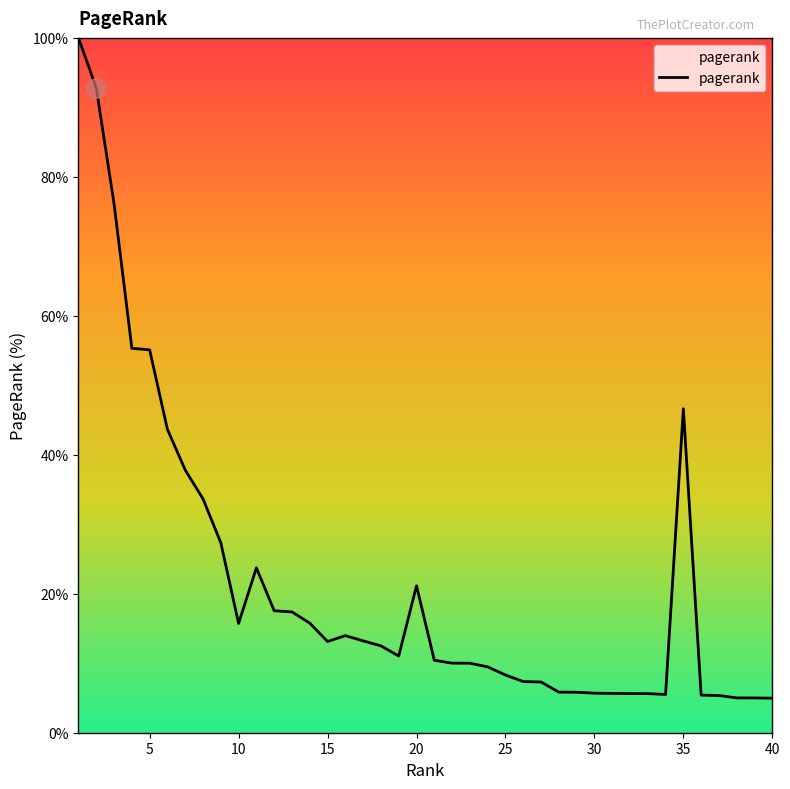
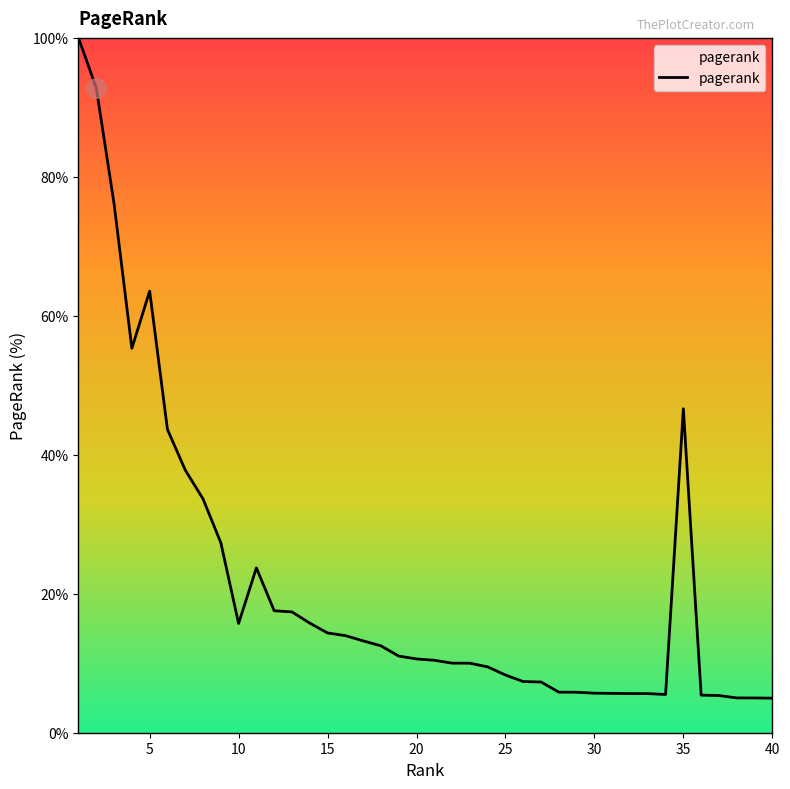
  {
    "pagerank": {
-     "5": "55%",
+     "5": "64%",
      "10": "16%",
-     "15": "13%",
-     "20": "21%",
+     "15": "14%",
+     "20": "11%",
      "25": "8%",
      "30": "6%",
      "35": "47%",
      "40": "5%"
    }
  }
